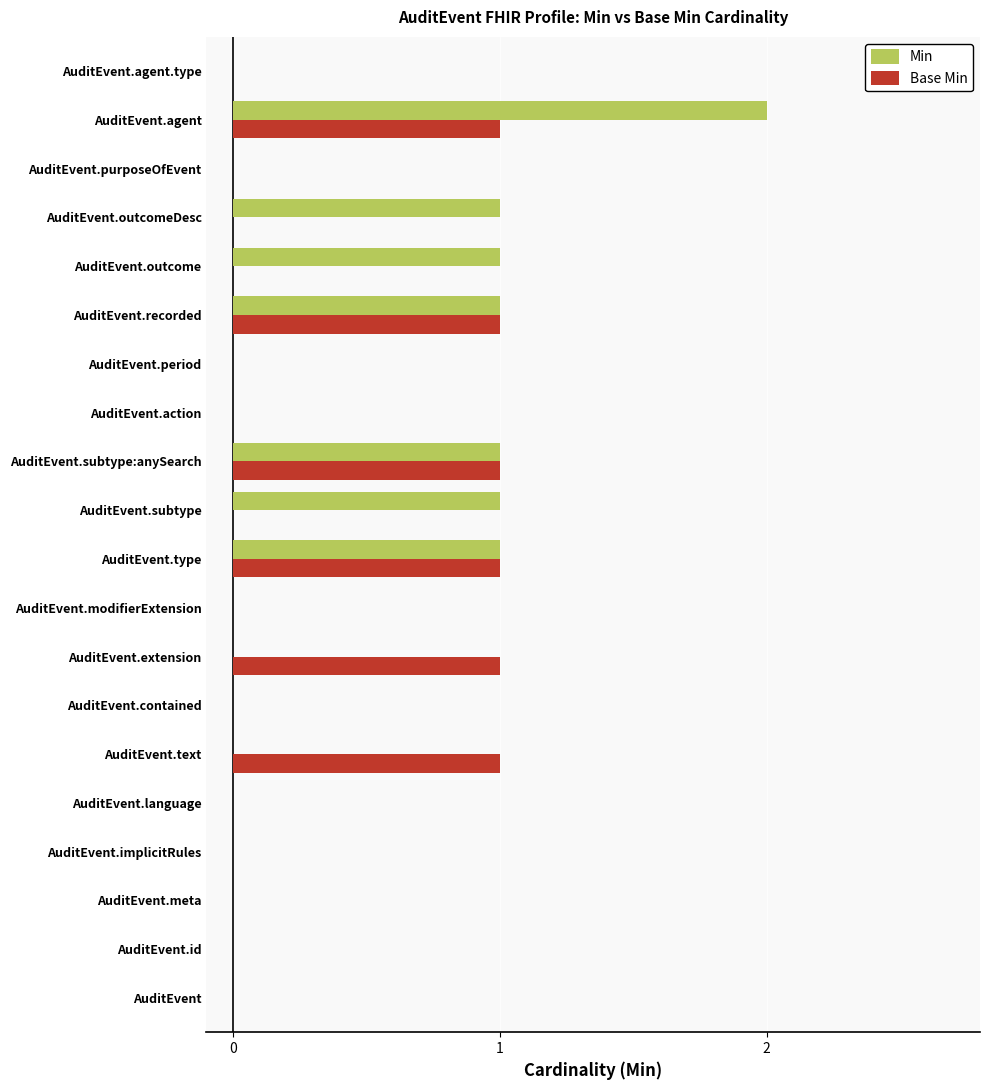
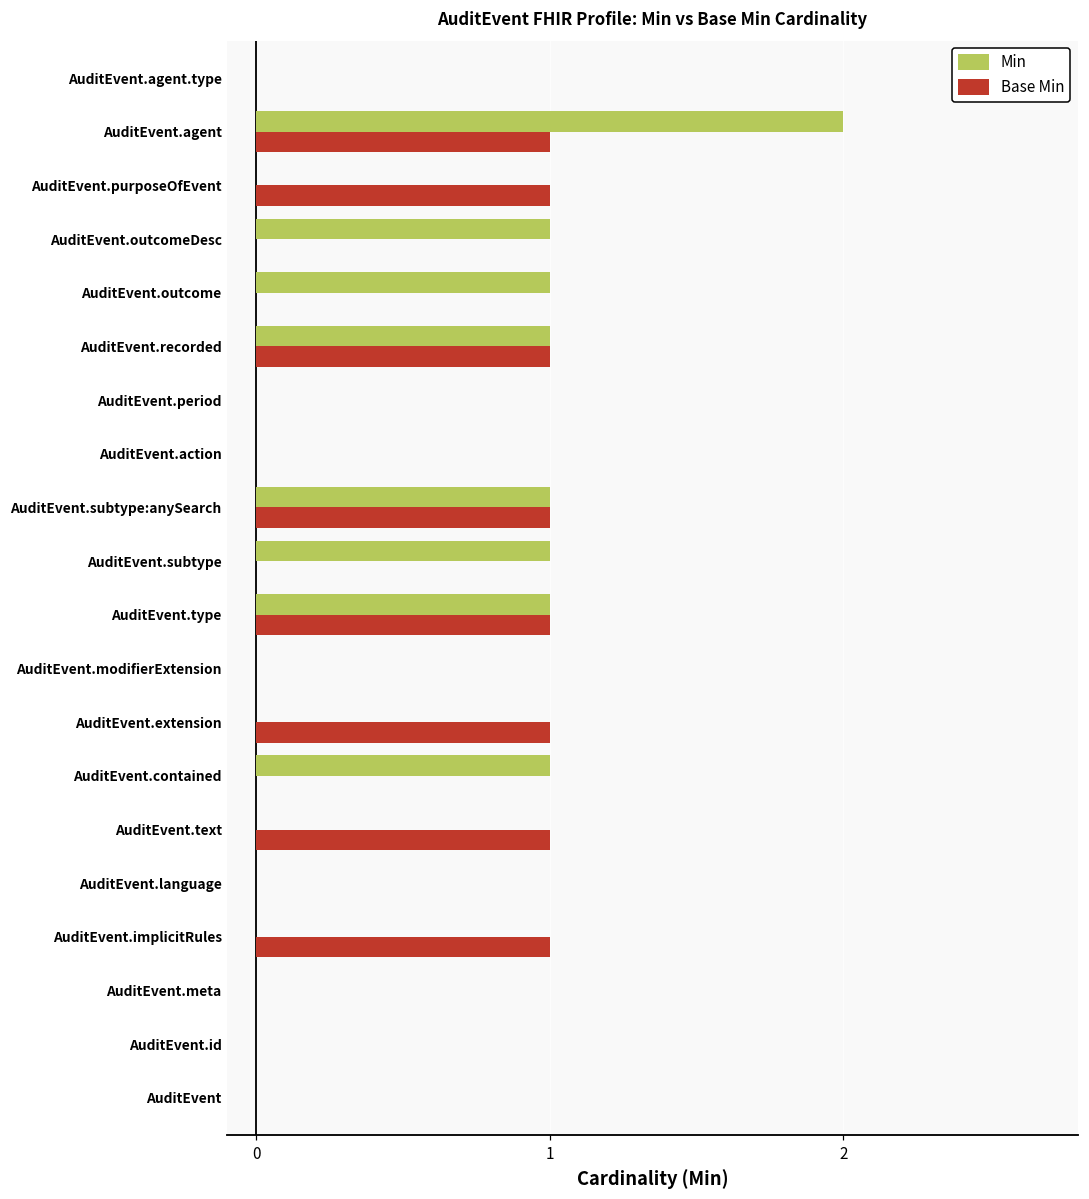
  {
    "Min": {
      "AuditEvent.agent.type": 0,
      "AuditEvent.agent": 2,
      "AuditEvent.purposeOfEvent": 0,
      "AuditEvent.outcomeDesc": 1,
      "AuditEvent.outcome": 1,
      "AuditEvent.recorded": 1,
      "AuditEvent.period": 0,
      "AuditEvent.action": 0,
      "AuditEvent.subtype:anySearch": 1,
      "AuditEvent.subtype": 1,
      "AuditEvent.type": 1,
      "AuditEvent.modifierExtension": 0,
      "AuditEvent.extension": 0,
-     "AuditEvent.contained": 0,
+     "AuditEvent.contained": 1,
      "AuditEvent.text": 0,
      "AuditEvent.language": 0,
      "AuditEvent.implicitRules": 0,
      "AuditEvent.meta": 0,
      "AuditEvent.id": 0,
      "AuditEvent": 0
    },
    "Base Min": {
      "AuditEvent.agent.type": 0,
      "AuditEvent.agent": 1,
-     "AuditEvent.purposeOfEvent": 0,
+     "AuditEvent.purposeOfEvent": 1,
      "AuditEvent.outcomeDesc": 0,
      "AuditEvent.outcome": 0,
      "AuditEvent.recorded": 1,
      "AuditEvent.period": 0,
      "AuditEvent.action": 0,
      "AuditEvent.subtype:anySearch": 1,
      "AuditEvent.subtype": 0,
      "AuditEvent.type": 1,
      "AuditEvent.modifierExtension": 0,
      "AuditEvent.extension": 1,
      "AuditEvent.contained": 0,
      "AuditEvent.text": 1,
      "AuditEvent.language": 0,
-     "AuditEvent.implicitRules": 0,
+     "AuditEvent.implicitRules": 1,
      "AuditEvent.meta": 0,
      "AuditEvent.id": 0,
      "AuditEvent": 0
    }
  }
